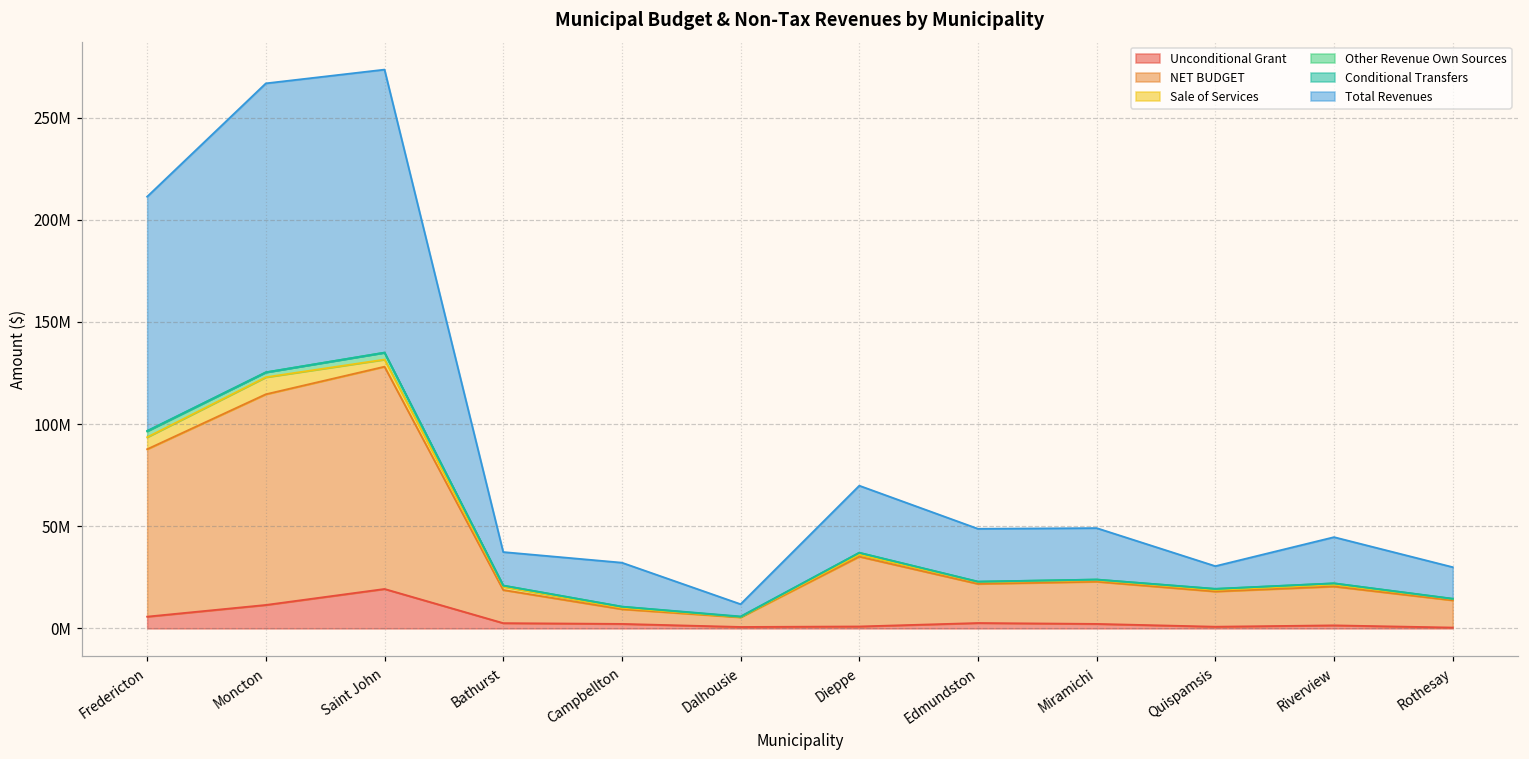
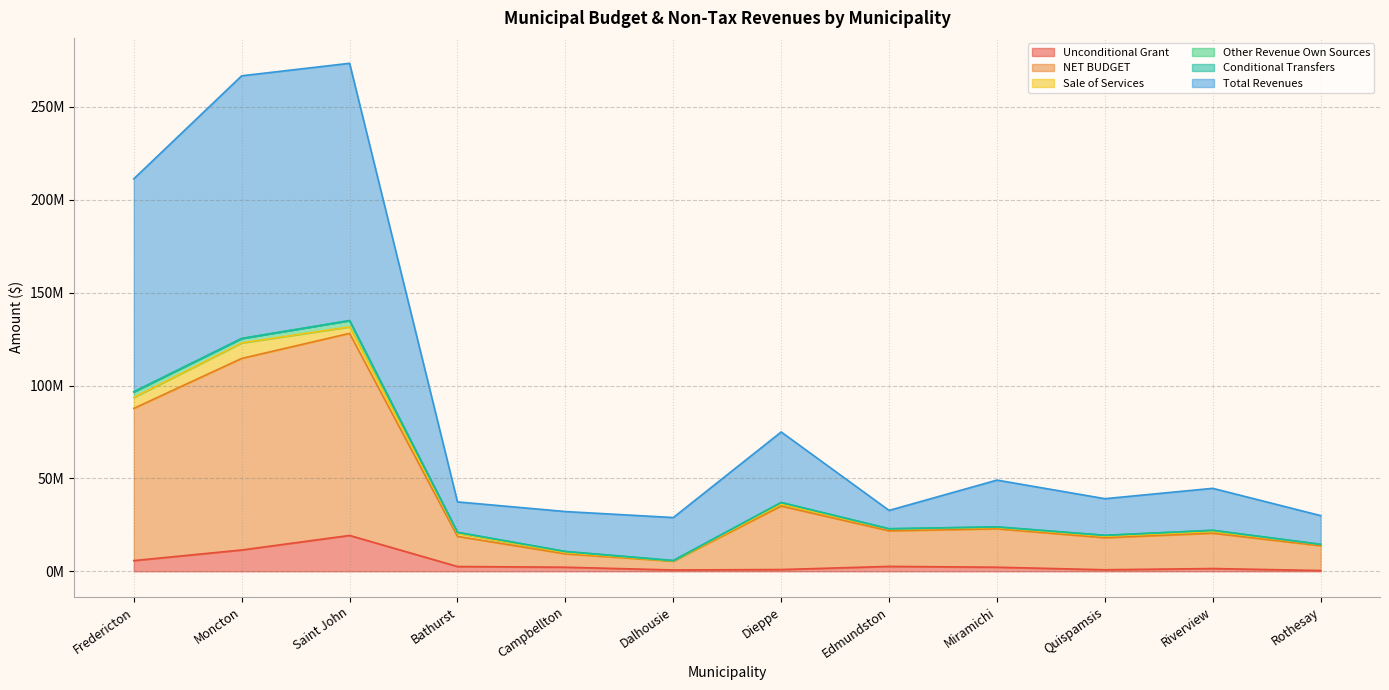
  {
    "Total Revenues": {
      "Fredericton": 115000000,
      "Moncton": 141000000,
      "Saint John": 139000000,
      "Bathurst": 16000000,
      "Campbellton": 22000000,
-     "Dalhousie": 6000000,
-     "Dieppe": 33000000,
-     "Edmundston": 26000000,
+     "Dalhousie": 23000000,
+     "Dieppe": 38000000,
+     "Edmundston": 10000000,
      "Miramichi": 25000000,
-     "Quispamsis": 11000000,
+     "Quispamsis": 20000000,
      "Riverview": 23000000,
      "Rothesay": 15000000
    }
  }
